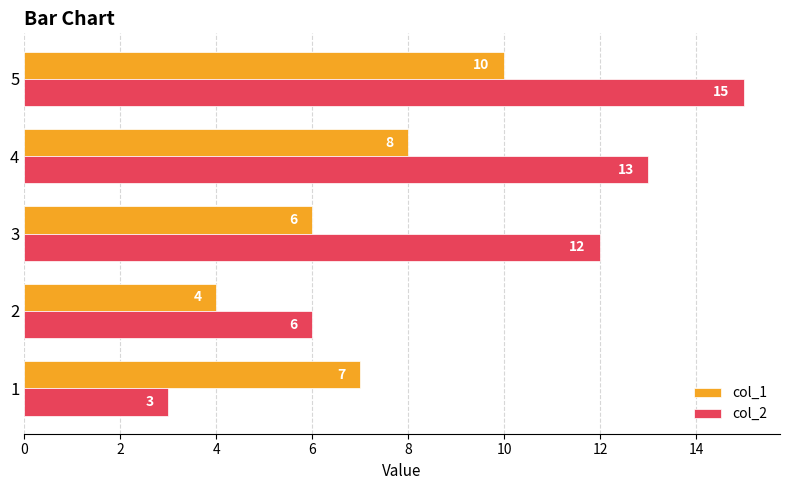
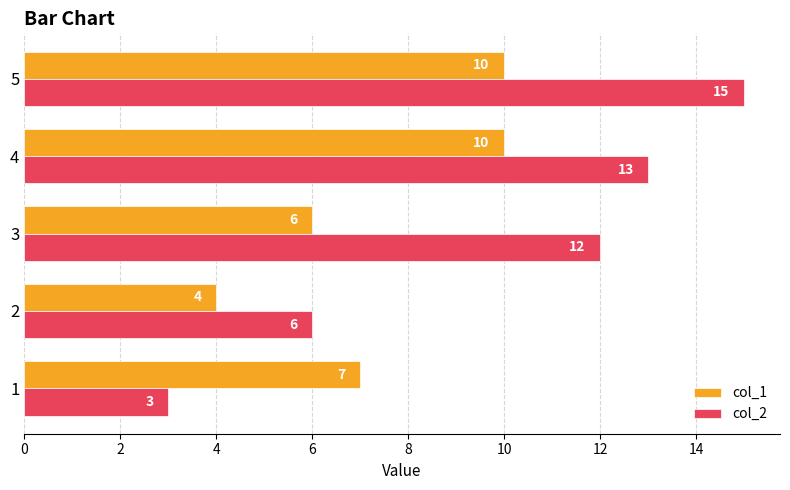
  {
    "col_1": {
      "5": 10,
-     "4": 8,
+     "4": 10,
      "3": 6,
      "2": 4,
      "1": 7
    },
    "col_2": {
      "5": 15,
      "4": 13,
      "3": 12,
      "2": 6,
      "1": 3
    }
  }
